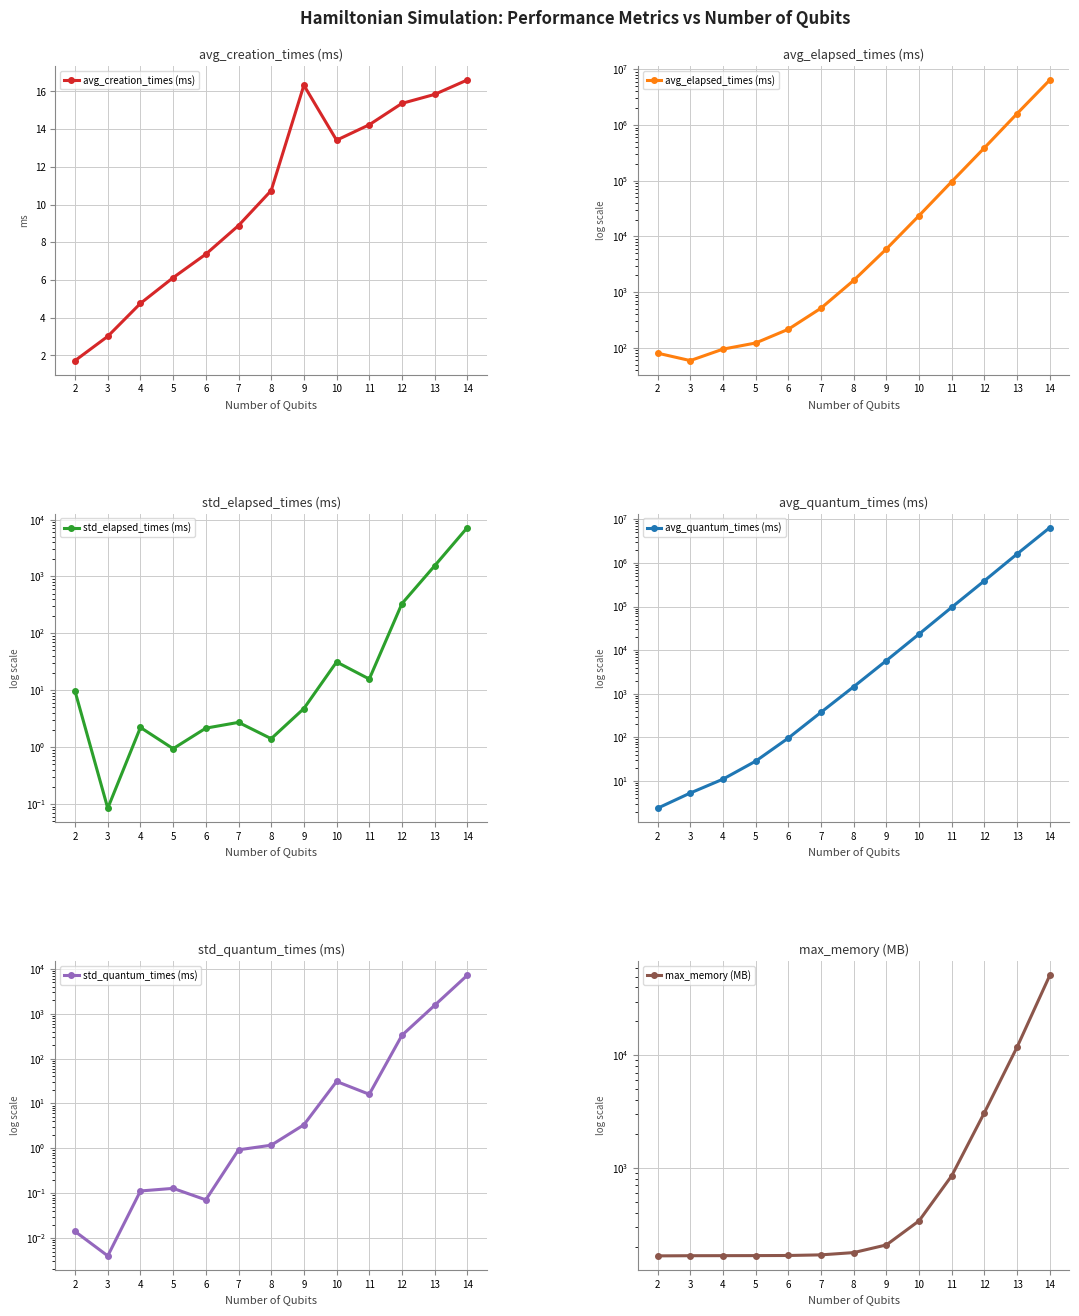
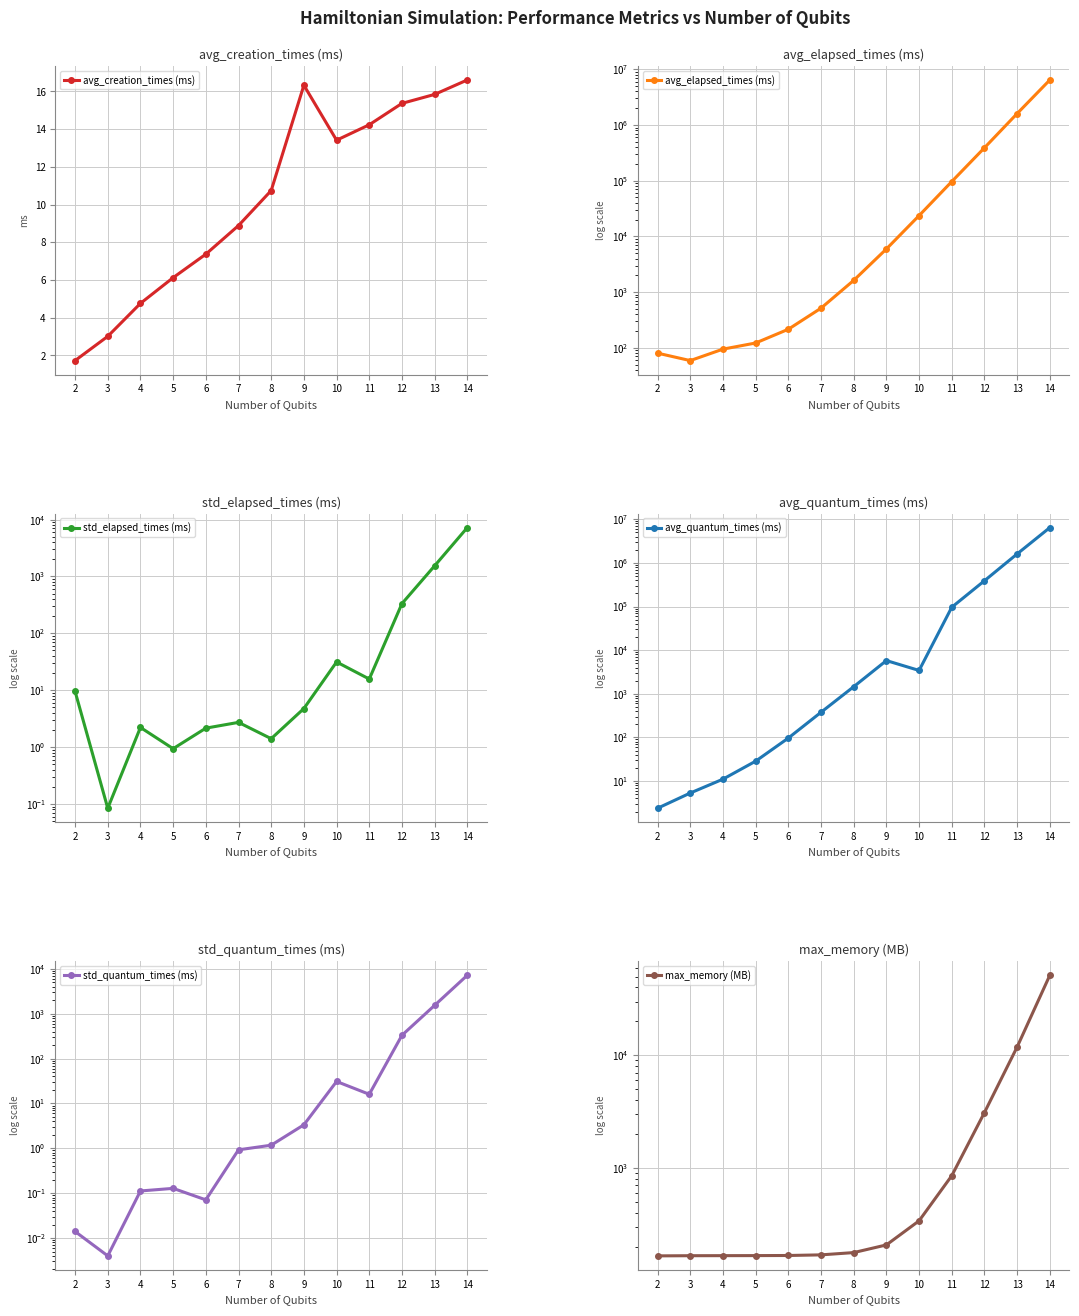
  {
    "avg_creation_times (ms)": {
      "2": 1.7,
      "3": 3.0,
      "4": 4.8,
      "5": 6.1,
      "6": 7.4,
      "7": 8.9,
      "8": 10.7,
      "9": 16.3,
      "10": 13.4,
      "11": 14.2,
      "12": 15.4,
      "13": 15.8,
      "14": 16.6
    },
    "avg_elapsed_times (ms)": {
      "2": 80,
      "3": 60,
      "4": 90,
      "5": 120,
      "6": 220,
      "7": 500,
      "8": 1600,
      "9": 6000,
      "10": 24000,
      "11": 100000,
      "12": 400000,
      "13": 1600000,
      "14": 6000000
    },
    "std_elapsed_times (ms)": {
      "2": 10,
      "3": 0.08,
      "4": 2.2,
      "5": 0.9,
      "6": 2.2,
      "7": 3,
      "8": 1.4,
      "9": 5,
      "10": 30,
      "11": 16,
      "12": 300,
      "13": 1500,
      "14": 7000
    },
    "avg_quantum_times (ms)": {
      "2": 2,
      "3": 5,
      "4": 11,
      "5": 30,
      "6": 100,
      "7": 400,
      "8": 1500,
      "9": 6000,
-     "10": 20000,
+     "10": 3000,
      "11": 100000,
      "12": 400000,
      "13": 1600000,
      "14": 6000000
    },
    "std_quantum_times (ms)": {
      "2": 0.014,
      "3": 0.004,
      "4": 0.11,
      "5": 0.13,
      "6": 0.07,
      "7": 0.9,
      "8": 1.2,
      "9": 3,
      "10": 30,
      "11": 16,
      "12": 300,
      "13": 1500,
      "14": 7000
    },
    "max_memory (MB)": {
      "2": 170,
      "3": 170,
      "4": 170,
      "5": 170,
      "6": 170,
      "7": 170,
      "8": 180,
      "9": 210,
      "10": 340,
      "11": 900,
      "12": 3100,
      "13": 12000,
      "14": 50000
    }
  }
